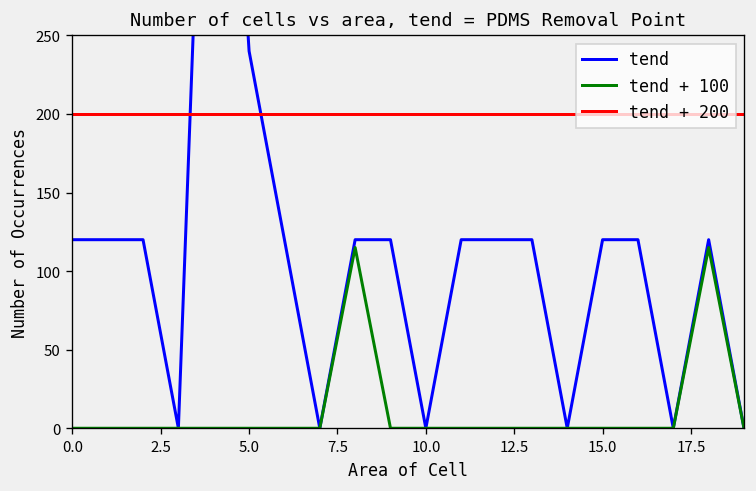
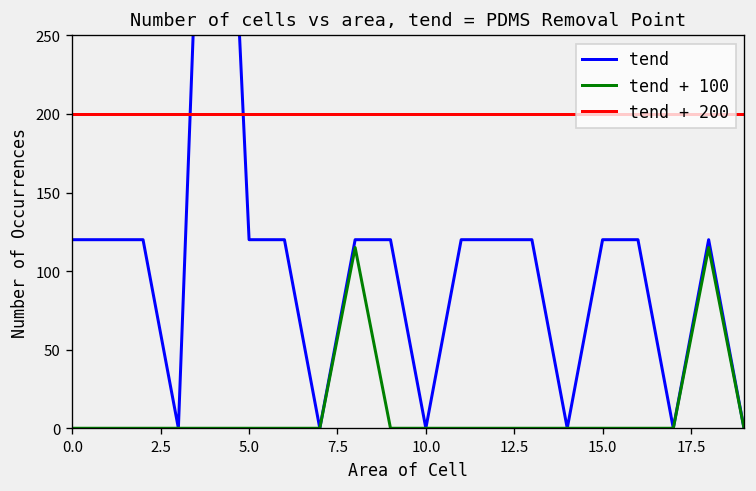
  {
    "tend": {
      "0.0": 120,
-     "5.0": 240,
+     "5.0": 120,
      "15.0": 120
    },
    "tend + 100": {
      "0.0": 0,
      "5.0": 0,
      "15.0": 0
    },
    "tend + 200": {
      "0.0": 200,
      "5.0": 200,
      "10.0": 200
    }
  }
